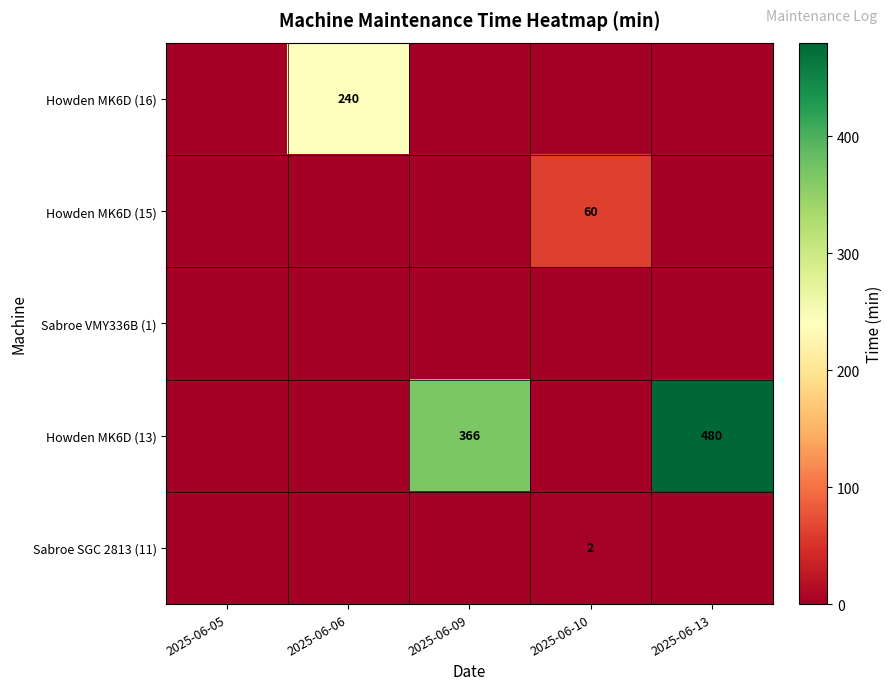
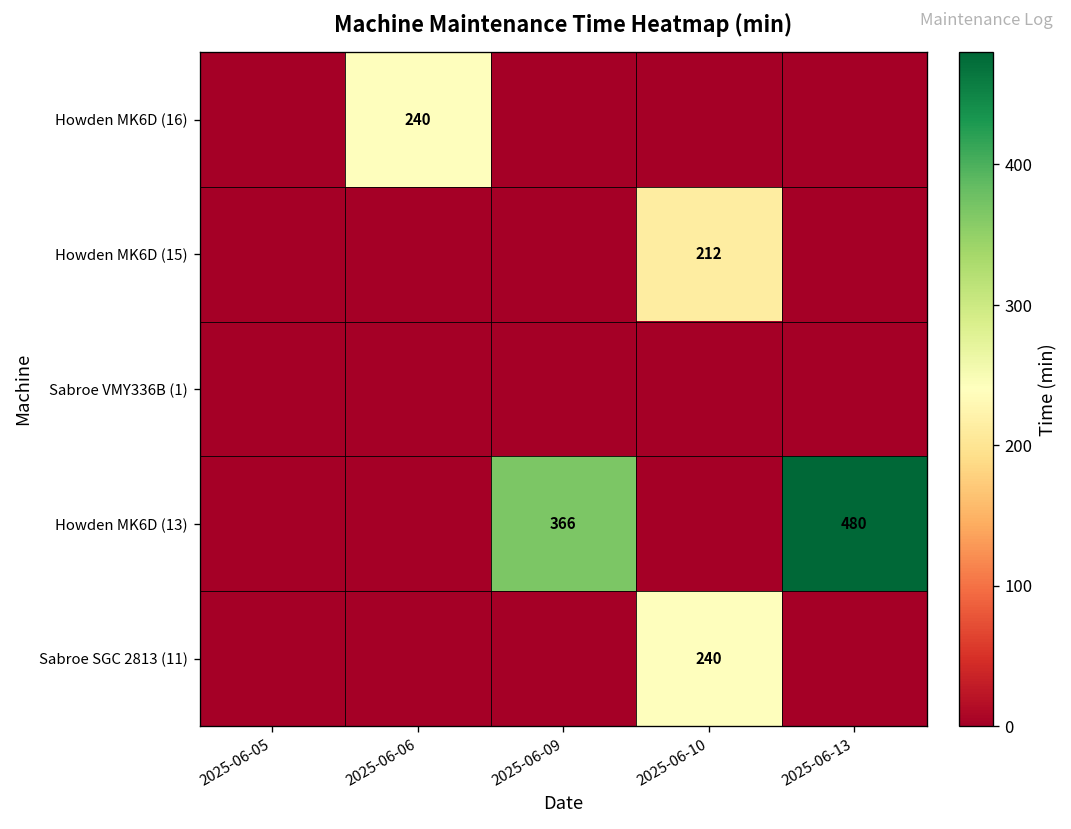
  {
    "Howden MK6D (16)": {
      "2025-06-06": 240
    },
    "Howden MK6D (15)": {
-     "2025-06-10": 60
+     "2025-06-10": 212
    },
    "Howden MK6D (13)": {
      "2025-06-09": 366,
      "2025-06-13": 480
    },
    "Sabroe SGC 2813 (11)": {
-     "2025-06-10": 2
+     "2025-06-10": 240
    }
  }
